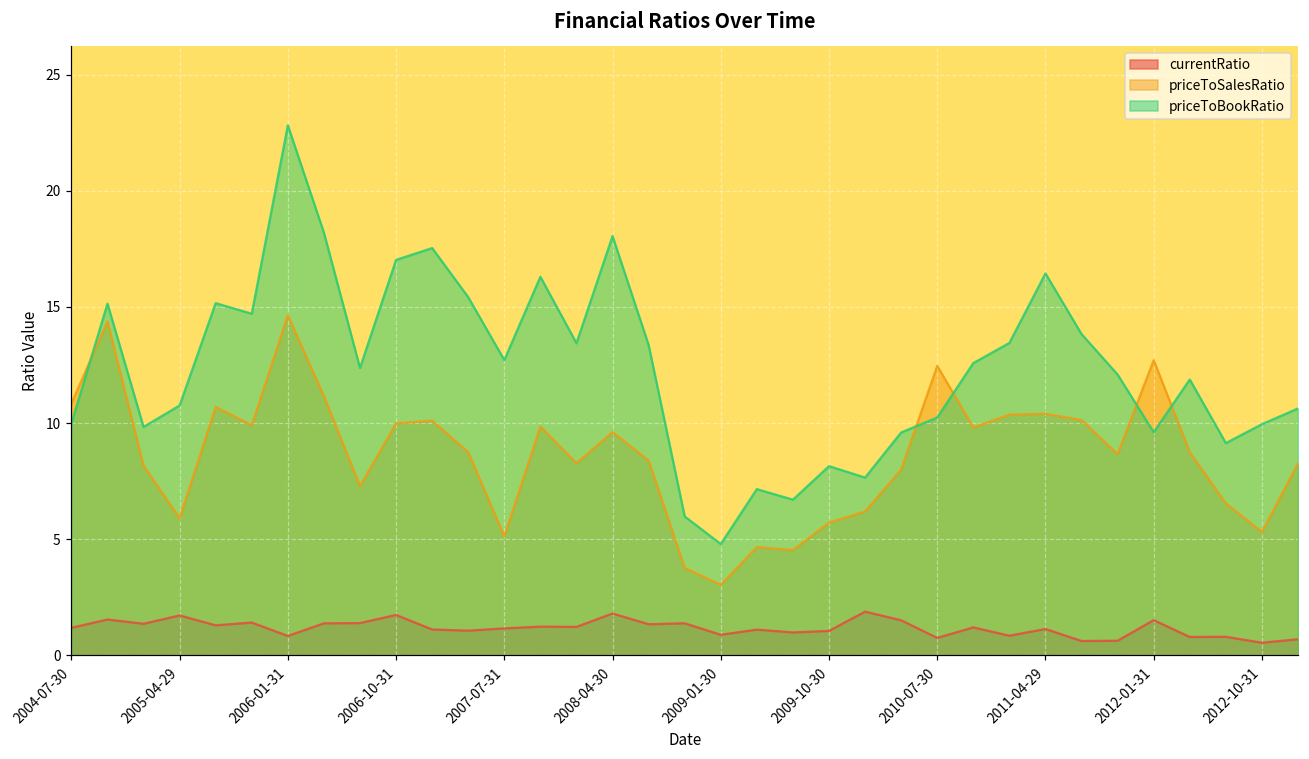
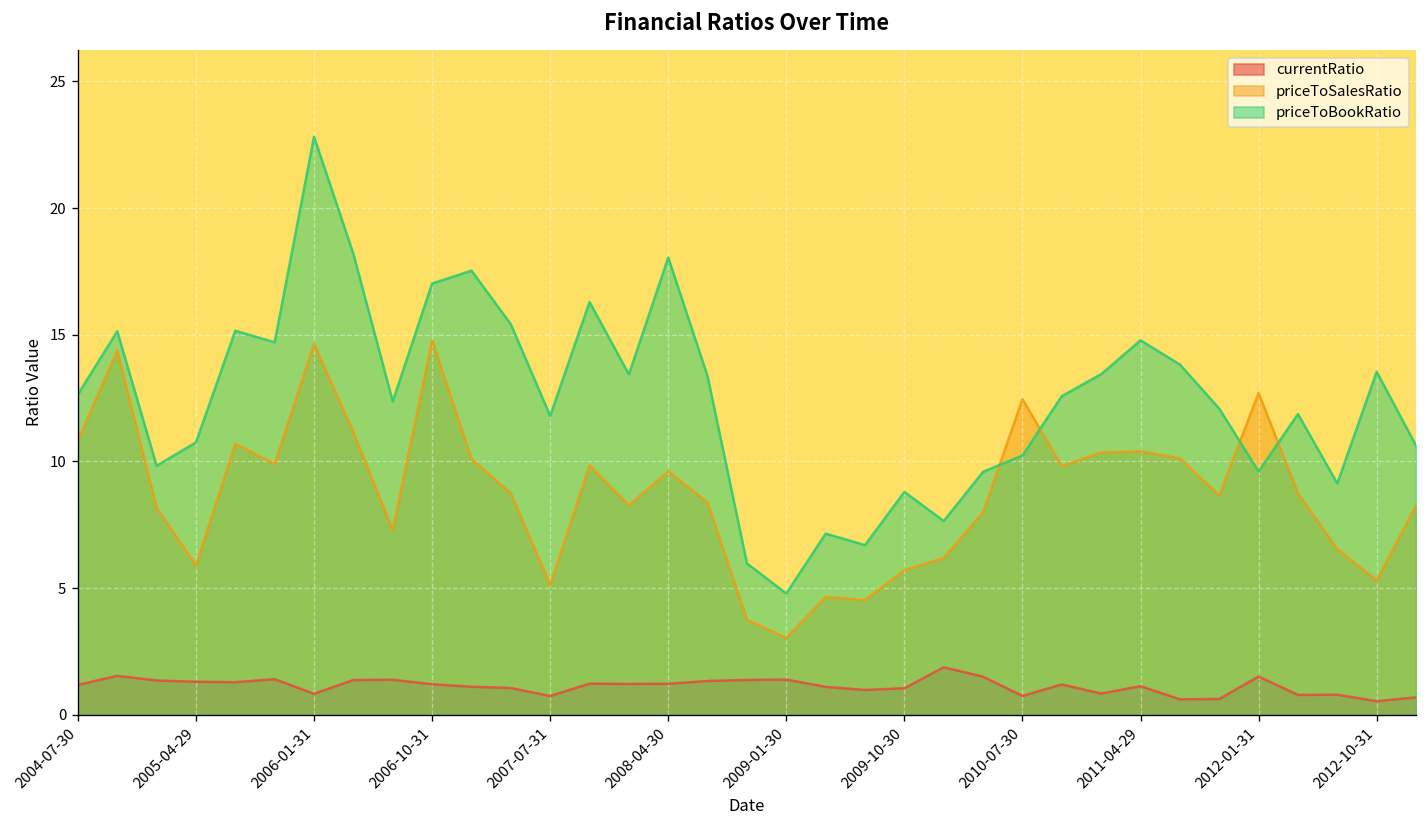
  {
    "currentRatio": {
      "2004-07-30": 1.2,
-     "2005-04-29": 1.7,
+     "2005-04-29": 1.3,
      "2006-01-31": 0.8,
-     "2006-10-31": 1.7,
-     "2007-07-31": 1.2,
-     "2008-04-30": 1.8,
-     "2009-01-30": 0.9,
+     "2006-10-31": 1.2,
+     "2007-07-31": 0.7,
+     "2008-04-30": 1.2,
+     "2009-01-30": 1.4,
      "2009-10-30": 1.1,
      "2010-07-30": 0.7,
      "2011-04-29": 1.1,
      "2012-01-31": 1.5,
      "2012-10-31": 0.5
    },
    "priceToSalesRatio": {
      "2004-07-30": 10.8,
      "2005-04-29": 5.9,
      "2006-01-31": 14.6,
-     "2006-10-31": 10.0,
+     "2006-10-31": 14.8,
      "2007-07-31": 5.1,
      "2008-04-30": 9.6,
      "2009-01-30": 3.0,
      "2009-10-30": 5.7,
      "2010-07-30": 12.5,
      "2011-04-29": 10.4,
      "2012-01-31": 12.7,
      "2012-10-31": 5.3
    },
    "priceToBookRatio": {
-     "2004-07-30": 10.0,
+     "2004-07-30": 12.6,
      "2005-04-29": 10.8,
      "2006-01-31": 22.8,
      "2006-10-31": 17.0,
-     "2007-07-31": 12.7,
+     "2007-07-31": 11.8,
      "2008-04-30": 18.0,
      "2009-01-30": 4.8,
-     "2009-10-30": 8.1,
+     "2009-10-30": 8.8,
      "2010-07-30": 10.2,
-     "2011-04-29": 16.4,
+     "2011-04-29": 14.8,
      "2012-01-31": 9.6,
-     "2012-10-31": 10.0
+     "2012-10-31": 13.5
    }
  }
